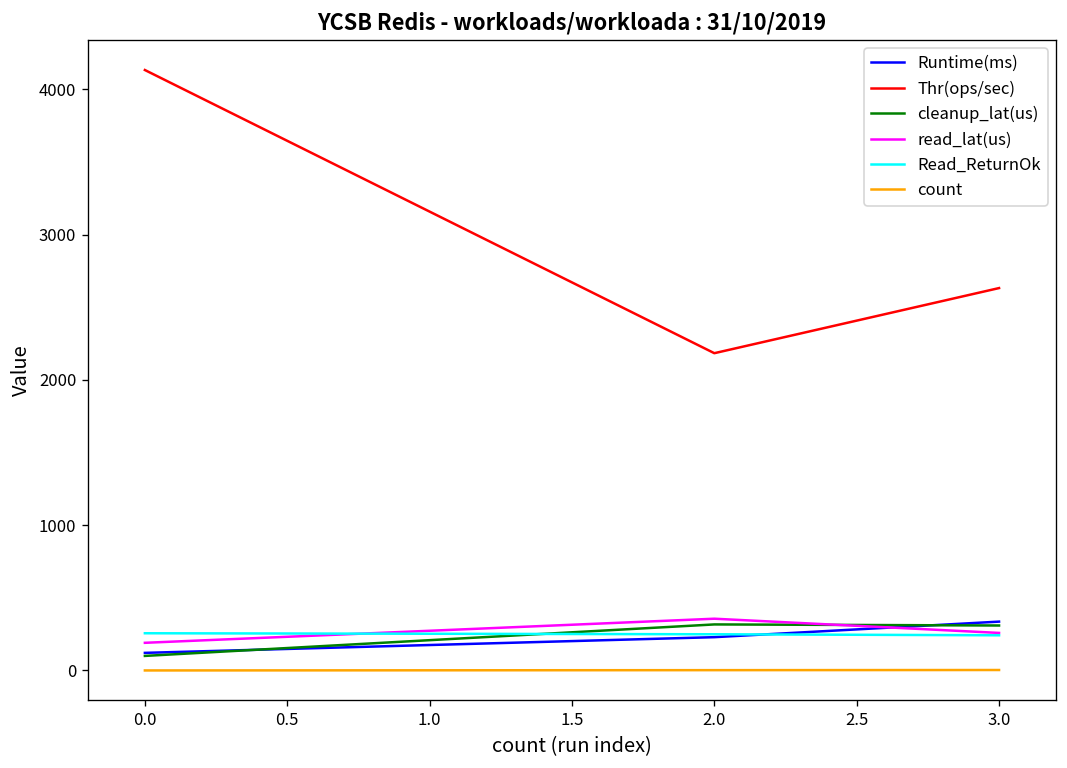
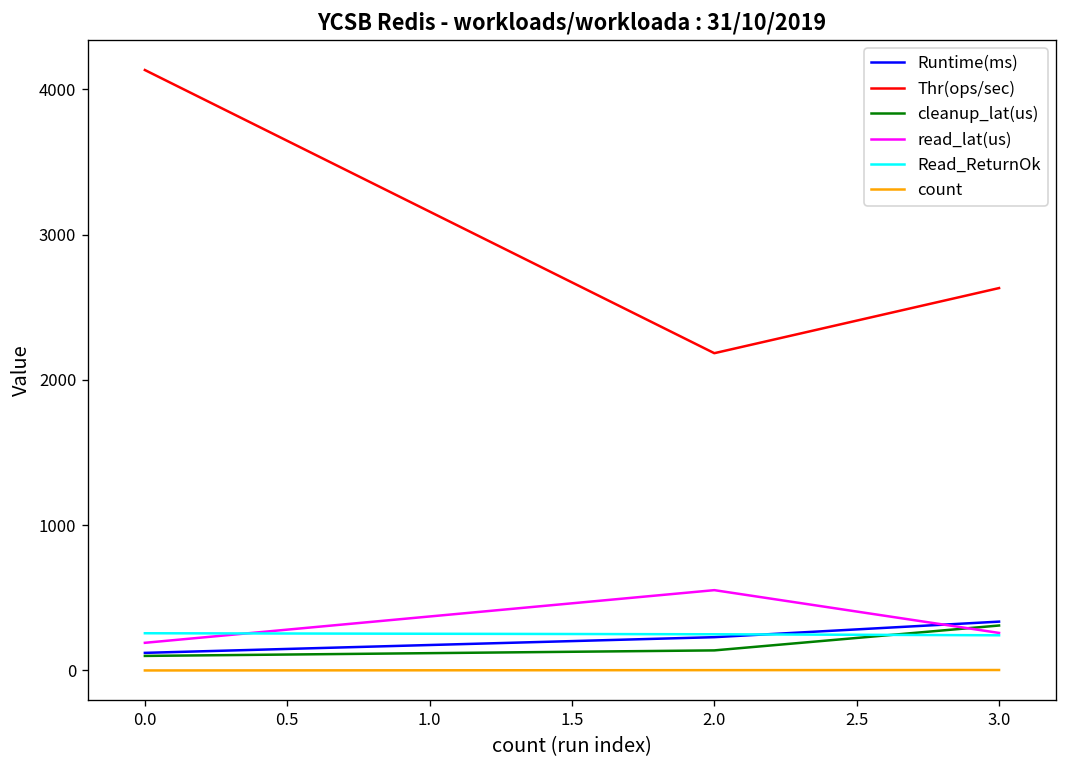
  {
    "Runtime(ms)": {
      "3.0": 340
    },
    "Thr(ops/sec)": {
      "0.0": 4130,
      "2.0": 2180,
      "3.0": 2630
    },
    "cleanup_lat(us)": {
-     "2.0": 320,
+     "2.0": 140,
      "3.0": 310
    },
    "read_lat(us)": {
      "0.0": 190,
-     "2.0": 360
+     "2.0": 550
    },
    "Read_ReturnOk": {
      "0.0": 260
    },
    "count": {
      "0.0": 0,
      "2.0": 0,
      "3.0": 0
    }
  }
